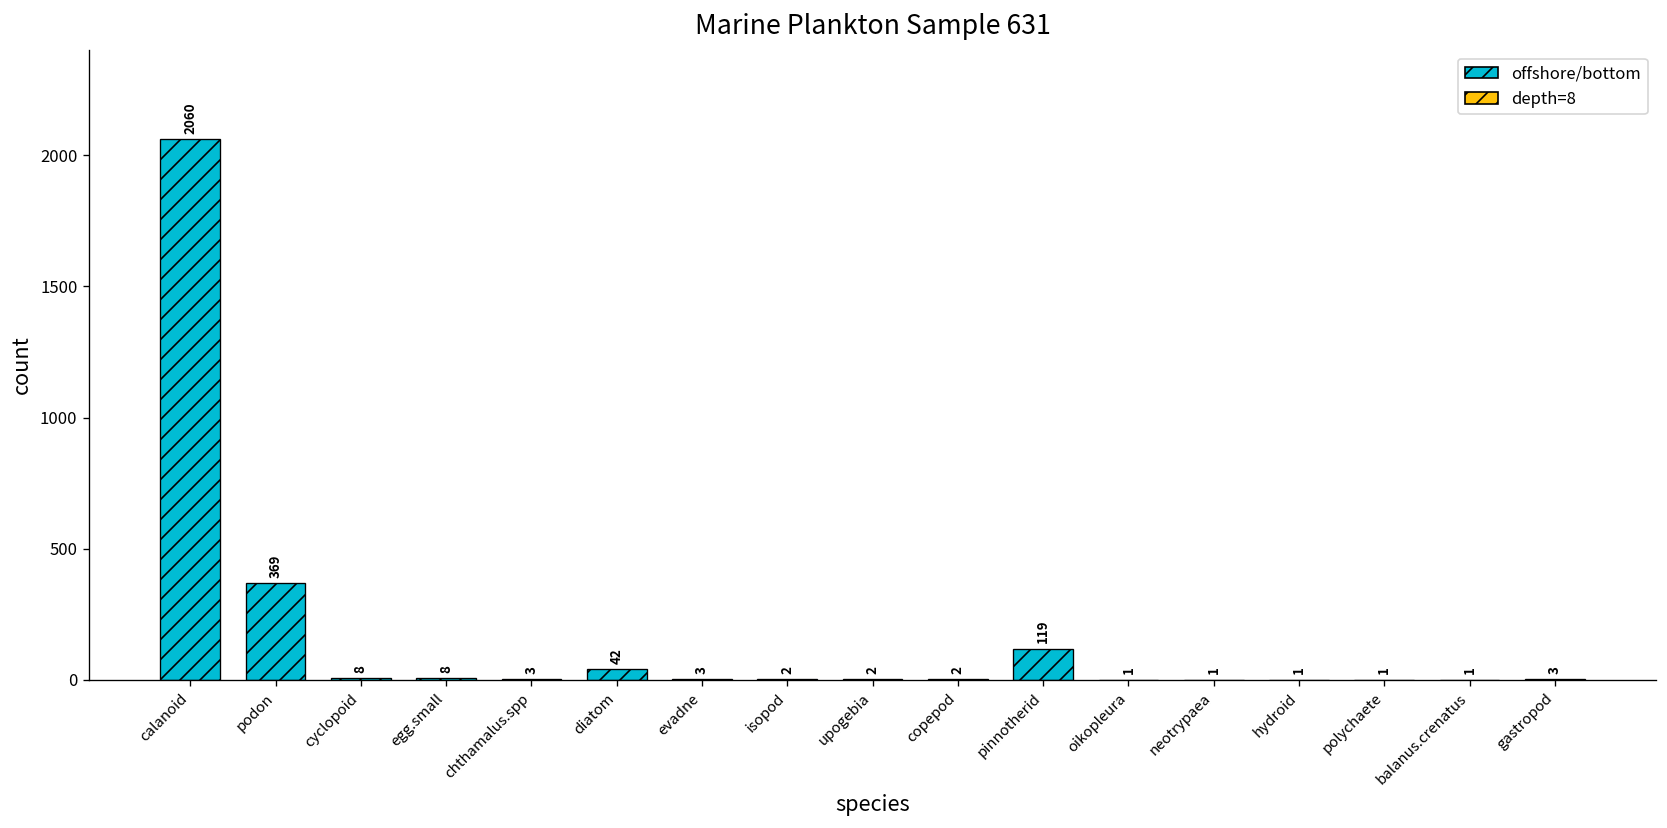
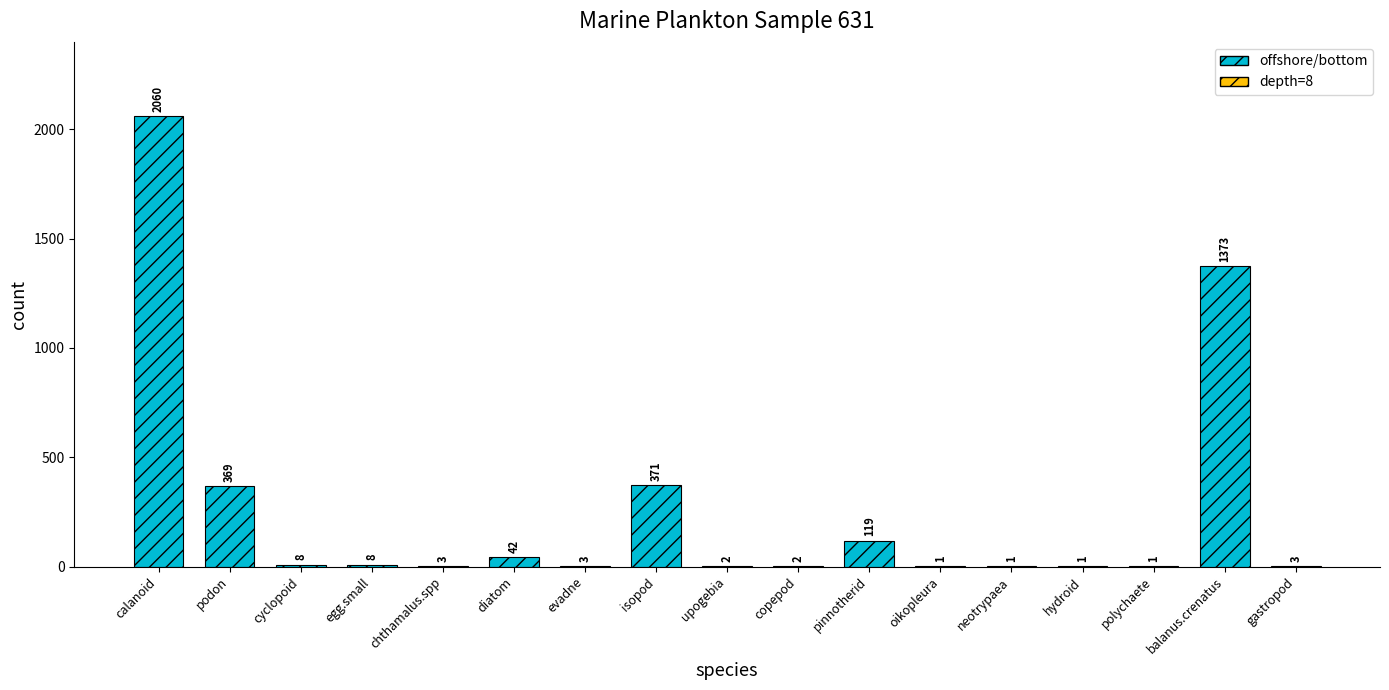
  {
    "calanoid": 2060,
    "podon": 369,
    "cyclopoid": 8,
    "egg.small": 8,
    "chthamalus.spp": 3,
    "diatom": 42,
    "evadne": 3,
-   "isopod": 2,
+   "isopod": 371,
    "upogebia": 2,
    "copepod": 2,
    "pinnotherid": 119,
    "oikopleura": 1,
    "neotrypaea": 1,
    "hydroid": 1,
    "polychaete": 1,
-   "balanus.crenatus": 1,
+   "balanus.crenatus": 1373,
    "gastropod": 3
  }
